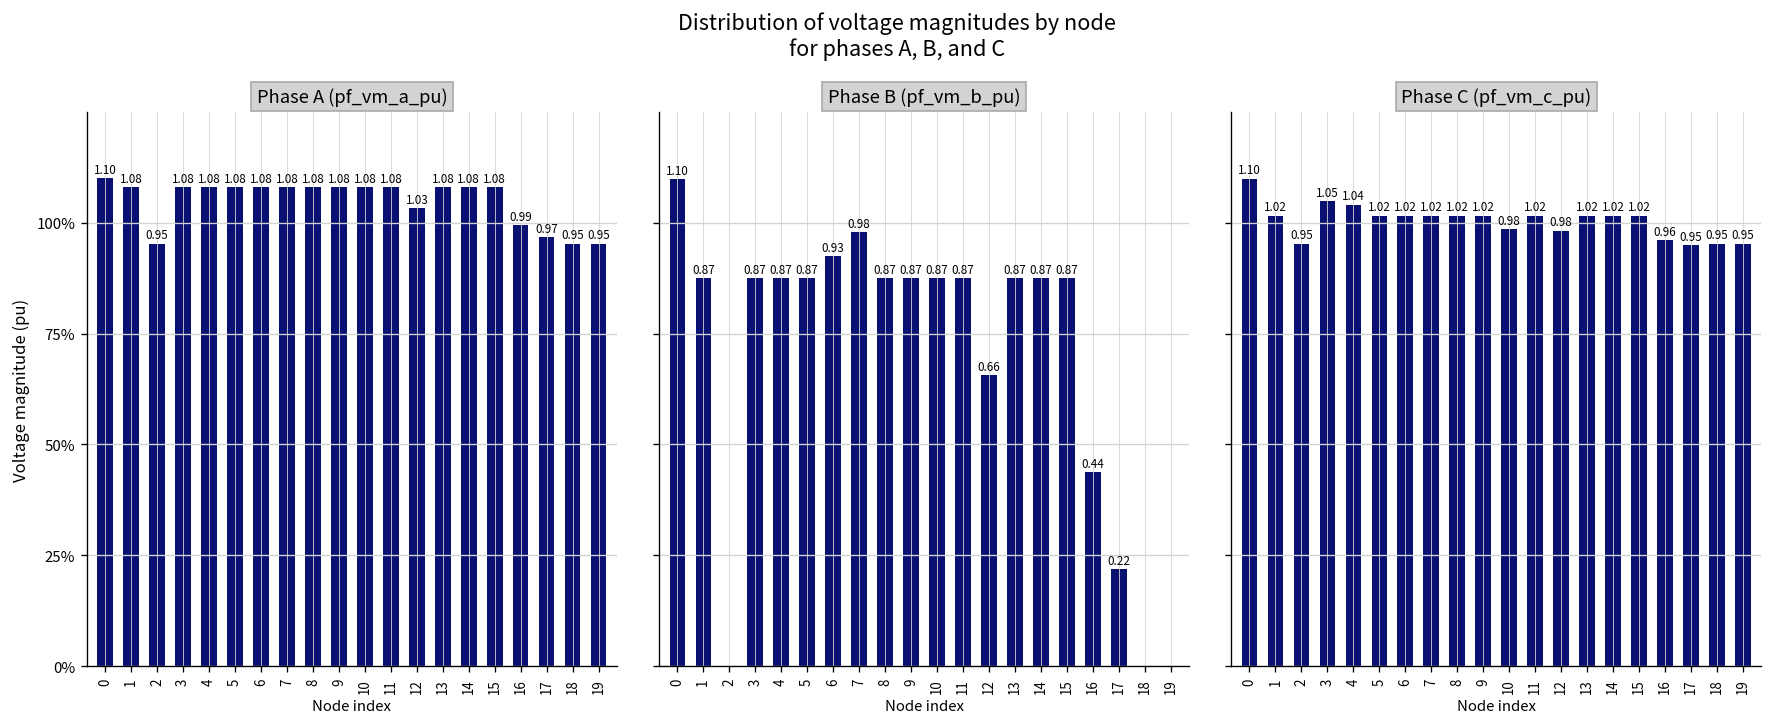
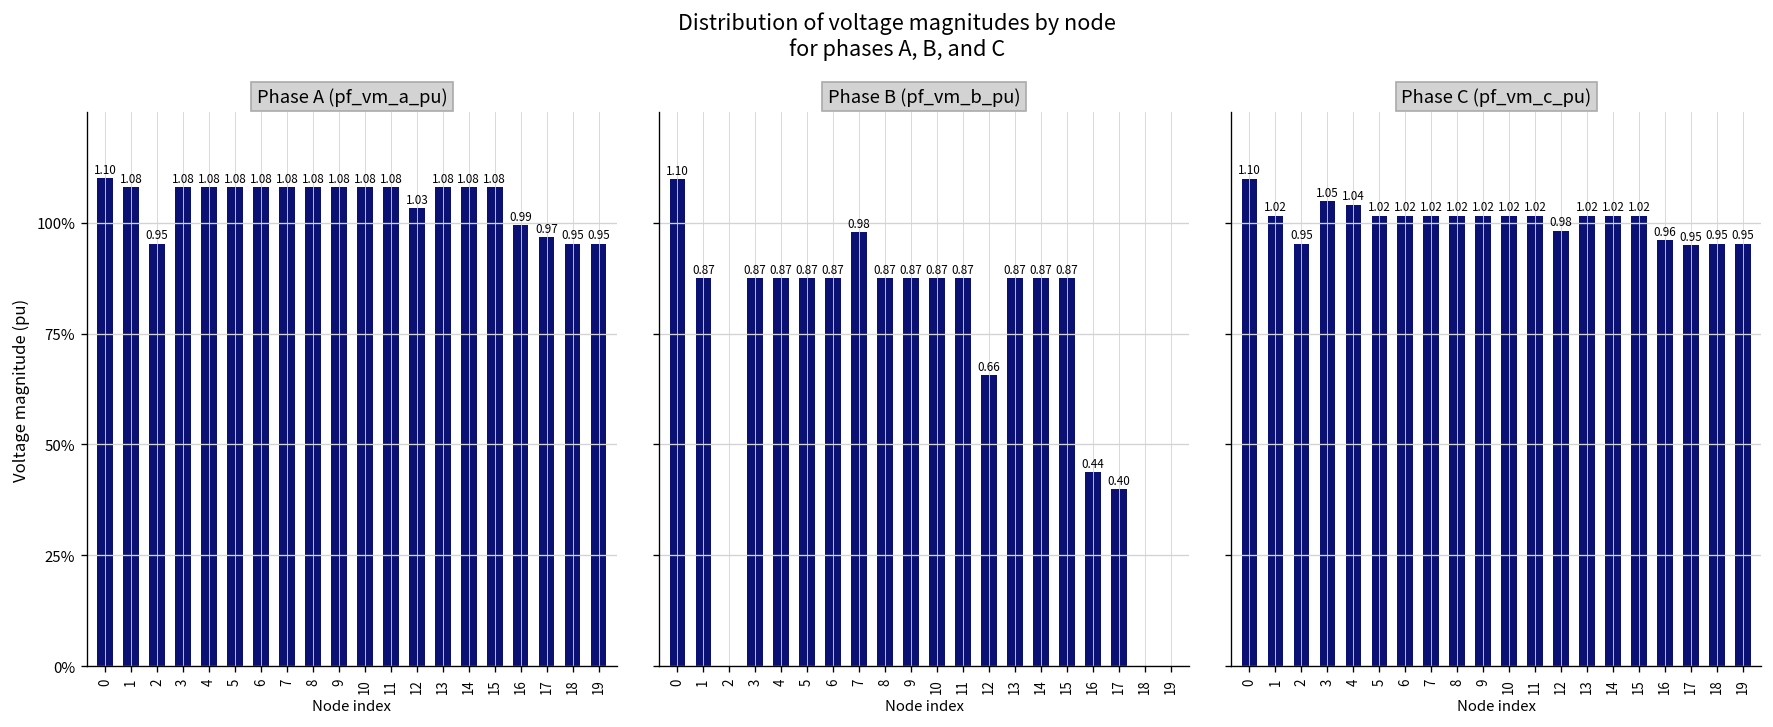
  {
    "Phase A (pf_vm_a_pu)": {
      "0": 1.10,
      "1": 1.08,
      "2": 0.95,
      "3": 1.08,
      "4": 1.08,
      "5": 1.08,
      "6": 1.08,
      "7": 1.08,
      "8": 1.08,
      "9": 1.08,
      "10": 1.08,
      "11": 1.08,
      "12": 1.03,
      "13": 1.08,
      "14": 1.08,
      "15": 1.08,
      "16": 0.99,
      "17": 0.97,
      "18": 0.95,
      "19": 0.95
    },
    "Phase B (pf_vm_b_pu)": {
      "0": 1.10,
      "1": 0.87,
      "3": 0.87,
      "4": 0.87,
      "5": 0.87,
-     "6": 0.93,
+     "6": 0.87,
      "7": 0.98,
      "8": 0.87,
      "9": 0.87,
      "10": 0.87,
      "11": 0.87,
      "12": 0.66,
      "13": 0.87,
      "14": 0.87,
      "15": 0.87,
      "16": 0.44,
-     "17": 0.22
+     "17": 0.40
    },
    "Phase C (pf_vm_c_pu)": {
      "0": 1.10,
      "1": 1.02,
      "2": 0.95,
      "3": 1.05,
      "4": 1.04,
      "5": 1.02,
      "6": 1.02,
      "7": 1.02,
      "8": 1.02,
      "9": 1.02,
-     "10": 0.98,
+     "10": 1.02,
      "11": 1.02,
      "12": 0.98,
      "13": 1.02,
      "14": 1.02,
      "15": 1.02,
      "16": 0.96,
      "17": 0.95,
      "18": 0.95,
      "19": 0.95
    }
  }
